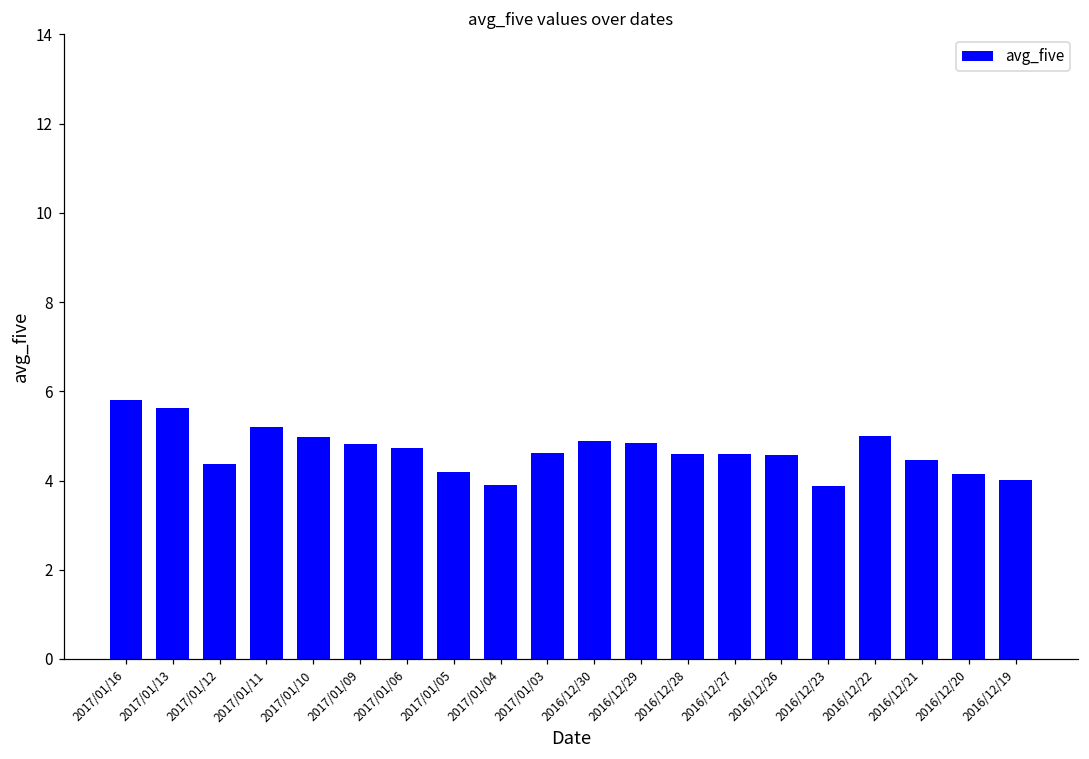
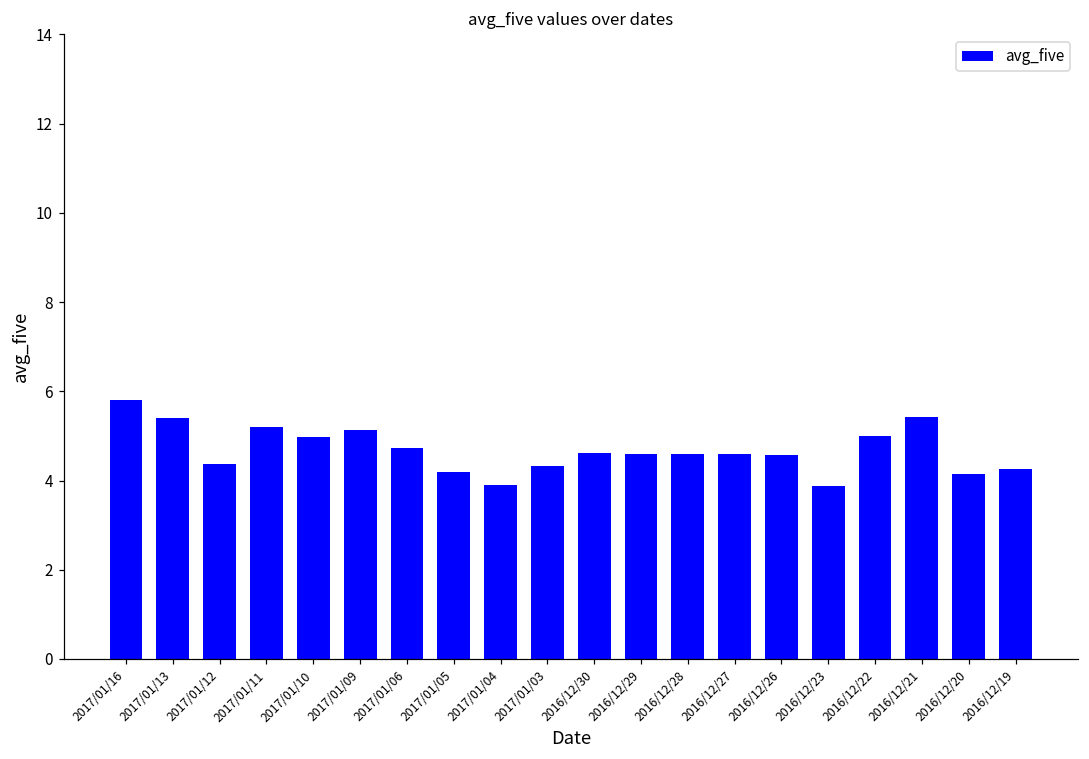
  {
    "2017/01/16": 5.8,
-   "2017/01/13": 5.6,
+   "2017/01/13": 5.4,
    "2017/01/12": 4.4,
    "2017/01/11": 5.2,
    "2017/01/10": 5.0,
-   "2017/01/09": 4.8,
+   "2017/01/09": 5.1,
    "2017/01/06": 4.7,
    "2017/01/05": 4.2,
    "2017/01/04": 3.9,
-   "2017/01/03": 4.6,
-   "2016/12/30": 4.9,
-   "2016/12/29": 4.8,
+   "2017/01/03": 4.3,
+   "2016/12/30": 4.6,
+   "2016/12/29": 4.6,
    "2016/12/28": 4.6,
    "2016/12/27": 4.6,
    "2016/12/26": 4.6,
    "2016/12/23": 3.9,
    "2016/12/22": 5.0,
-   "2016/12/21": 4.5,
+   "2016/12/21": 5.4,
    "2016/12/20": 4.2,
-   "2016/12/19": 4.0
+   "2016/12/19": 4.3
  }
